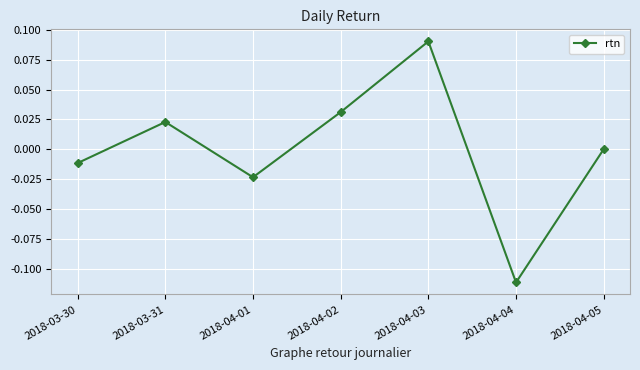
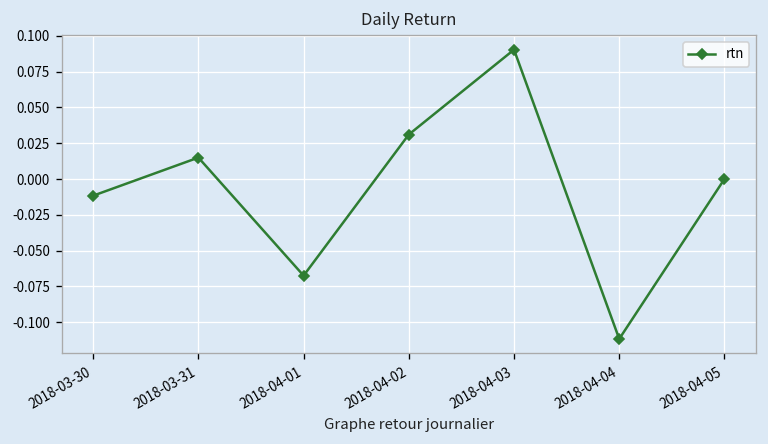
  {
    "2018-03-30": -0.012,
-   "2018-03-31": 0.023,
-   "2018-04-01": -0.024,
+   "2018-03-31": 0.015,
+   "2018-04-01": -0.067,
    "2018-04-02": 0.031,
    "2018-04-03": 0.090,
    "2018-04-04": -0.112,
    "2018-04-05": 0.000
  }
